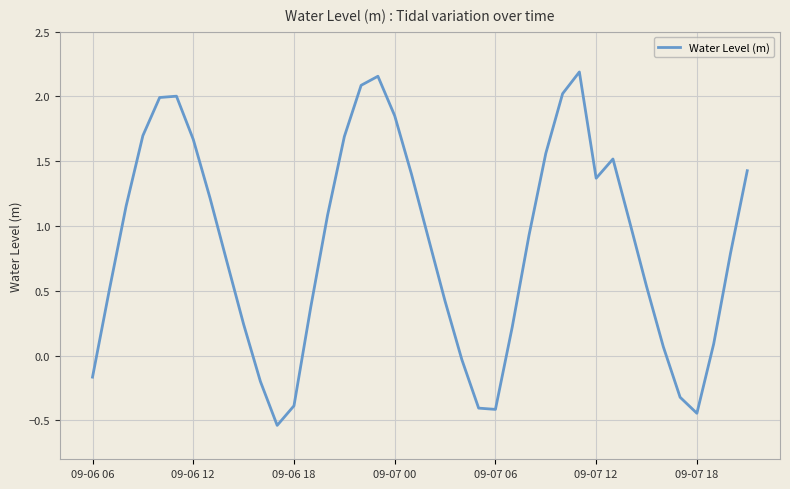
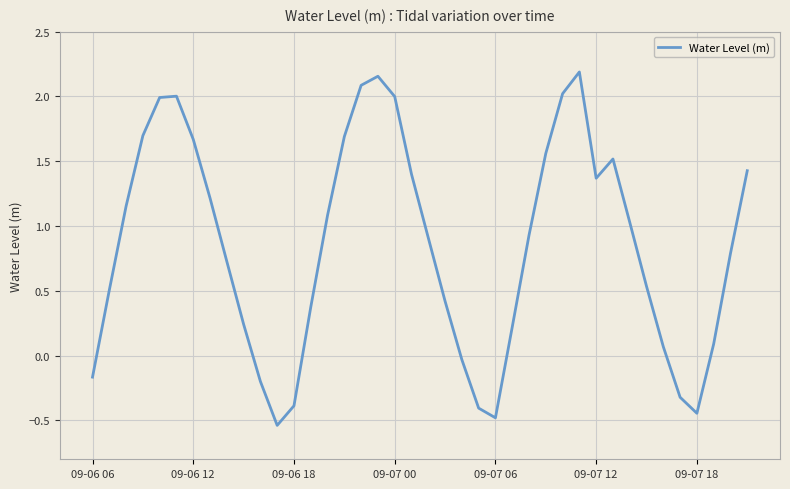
  {
    "09-06 06": -0.17,
    "09-06 12": 1.67,
    "09-06 18": -0.39,
-   "09-07 00": 1.85,
-   "09-07 06": -0.41,
+   "09-07 00": 2.00,
+   "09-07 06": -0.48,
    "09-07 12": 1.37,
    "09-07 18": -0.45
  }
